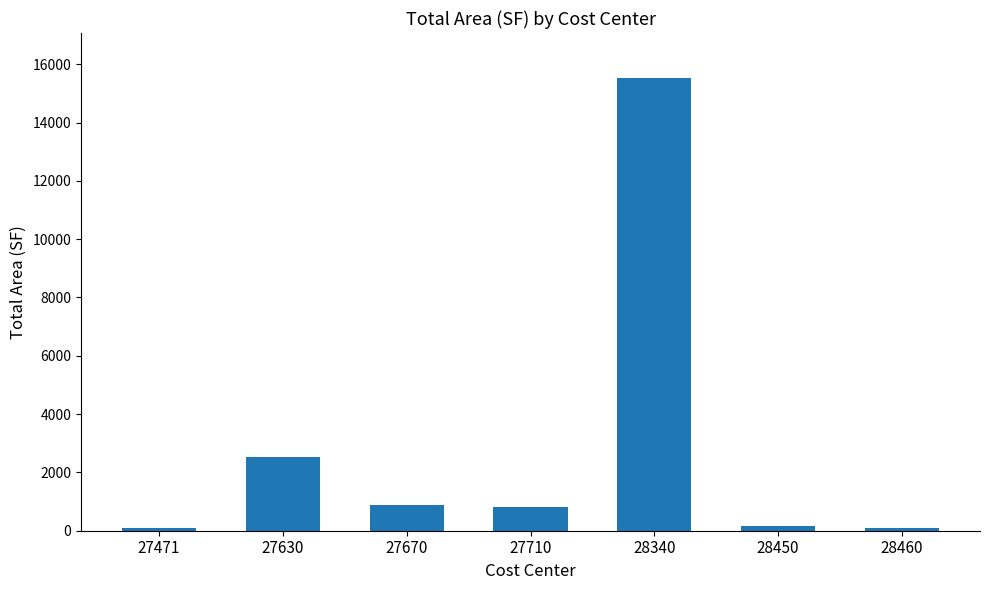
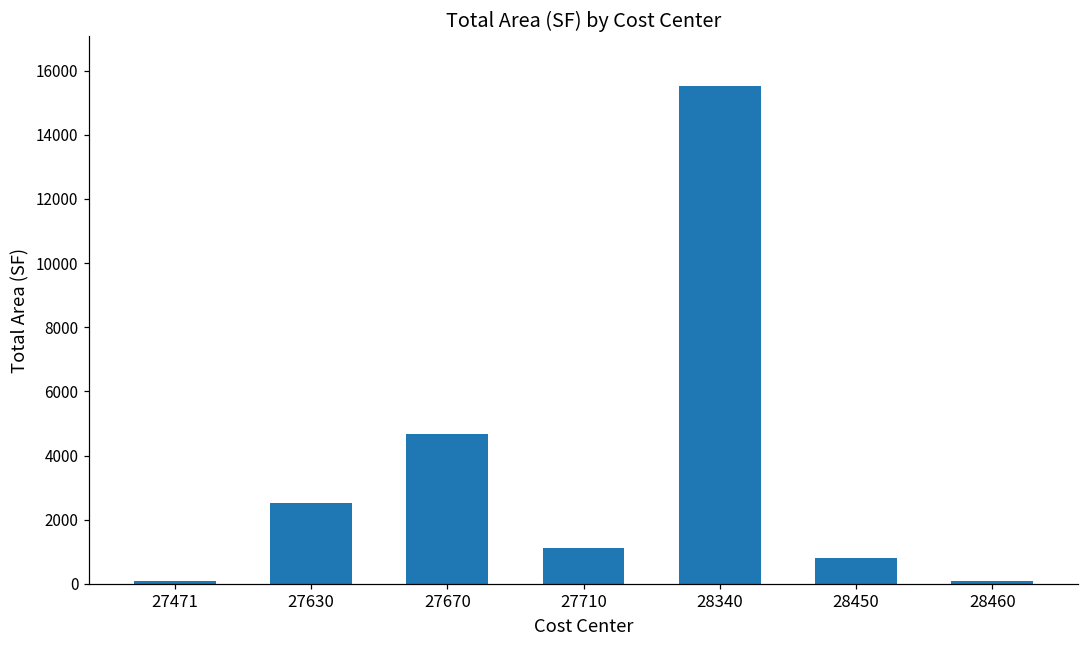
  {
    "27471": 100,
    "27630": 2500,
-   "27670": 900,
-   "27710": 800,
+   "27670": 4700,
+   "27710": 1100,
    "28340": 15500,
-   "28450": 200,
+   "28450": 800,
    "28460": 100
  }
